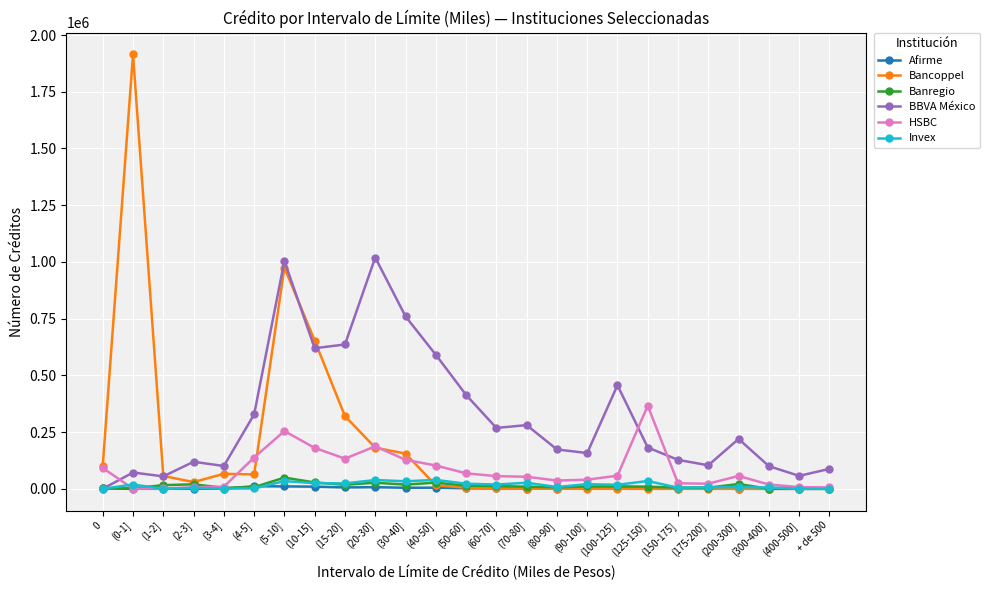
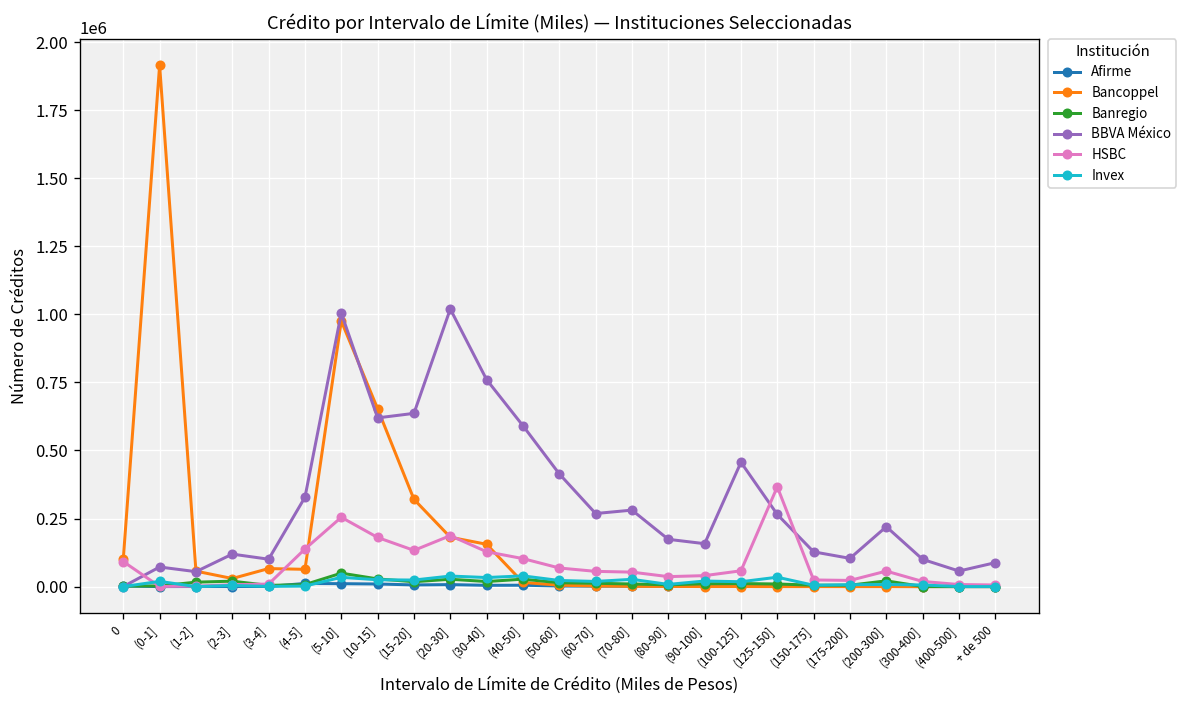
  {
    "Afirme": {
      "(5-10]": 10000,
      "(10-15]": 10000,
      "(15-20]": 10000,
      "(20-30]": 10000,
      "(30-40]": 0
    },
    "Bancoppel": {
      "(0-1]": 1910000,
      "(3-4]": 70000,
      "(4-5]": 60000,
      "(5-10]": 980000,
      "(10-15]": 650000,
      "(15-20]": 320000,
      "(30-40]": 160000
    },
    "Banregio": {
      "(1-2]": 20000,
      "(5-10]": 50000,
      "(20-30]": 30000,
      "(30-40]": 20000,
      "(40-50]": 30000,
      "(200-300]": 20000
    },
    "BBVA México": {
      "(0-1]": 70000,
      "(2-3]": 120000,
      "(3-4]": 100000,
      "(4-5]": 330000,
      "(5-10]": 1000000,
      "(10-15]": 620000,
      "(15-20]": 640000,
      "(20-30]": 1020000,
      "(30-40]": 760000,
      "(40-50]": 590000,
      "(50-60]": 410000,
      "(60-70]": 270000,
      "(70-80]": 280000,
      "(80-90]": 170000,
      "(90-100]": 160000,
      "(100-125]": 460000,
-     "(125-150]": 180000,
+     "(125-150]": 260000,
      "(150-175]": 130000,
      "(175-200]": 100000,
      "(200-300]": 220000,
      "(300-400]": 100000,
      "(400-500]": 60000,
      "+ de 500": 90000
    },
    "HSBC": {
      "(4-5]": 140000,
      "(5-10]": 250000,
      "(10-15]": 180000,
      "(15-20]": 130000,
      "(30-40]": 130000,
      "(40-50]": 100000,
      "(50-60]": 70000,
      "(60-70]": 60000,
      "(70-80]": 50000,
      "(80-90]": 40000,
      "(90-100]": 40000,
      "(100-125]": 60000,
      "(125-150]": 370000,
      "(150-175]": 20000,
      "(175-200]": 20000,
      "(200-300]": 60000,
      "(300-400]": 20000
    },
    "Invex": {
      "(0-1]": 20000,
      "(5-10]": 30000,
      "(20-30]": 40000,
      "(30-40]": 30000,
      "(40-50]": 40000,
      "(70-80]": 30000,
      "(125-150]": 30000
    }
  }
